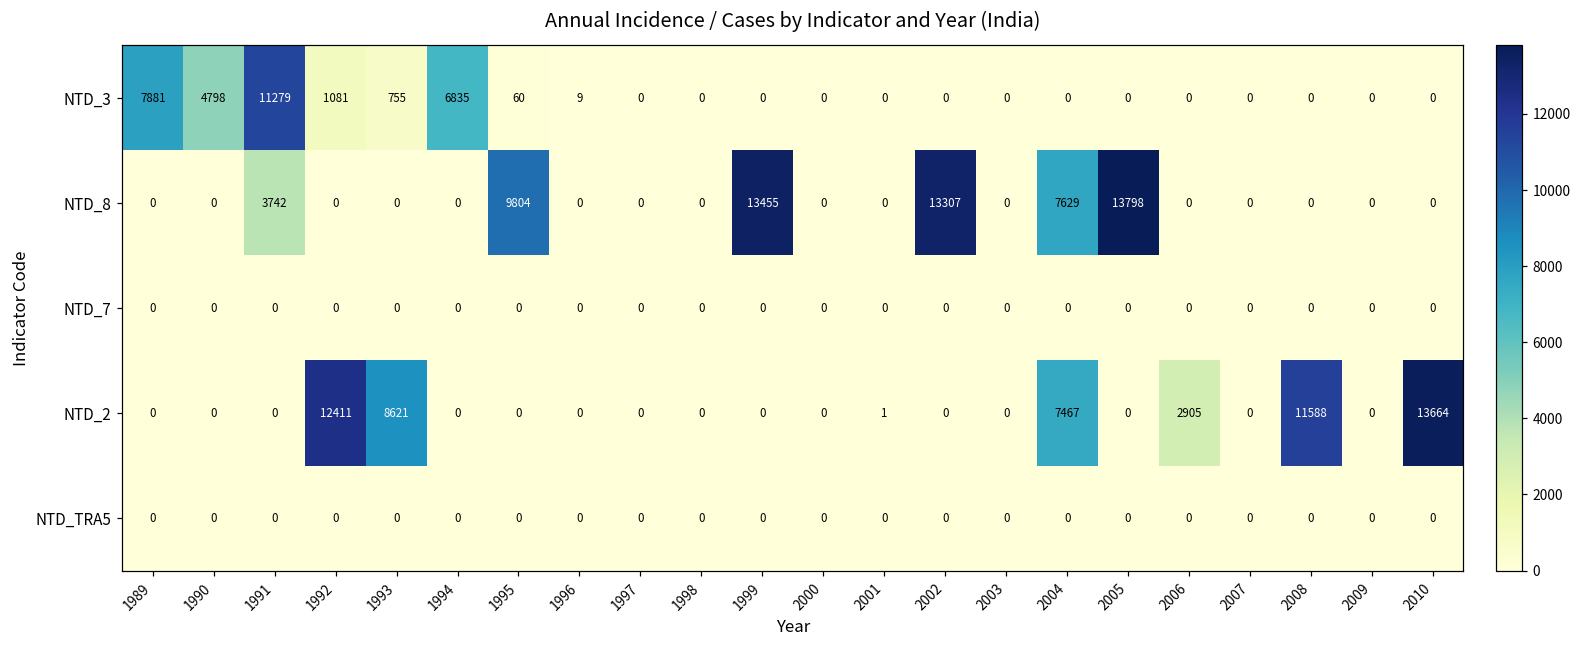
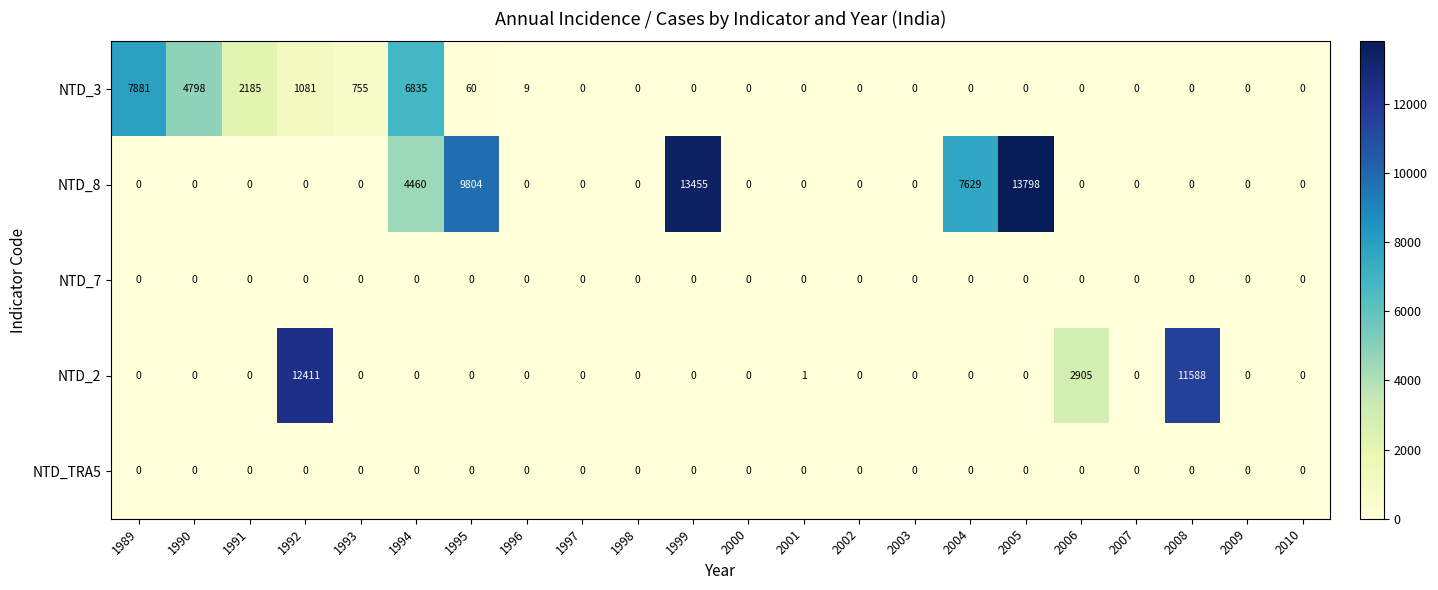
  {
    "NTD_3": {
      "1989": 7881,
      "1990": 4798,
-     "1991": 11279,
+     "1991": 2185,
      "1992": 1081,
      "1993": 755,
      "1994": 6835,
      "1995": 60,
      "1996": 9,
      "1997": 0,
      "1998": 0,
      "1999": 0,
      "2000": 0,
      "2001": 0,
      "2002": 0,
      "2003": 0,
      "2004": 0,
      "2005": 0,
      "2006": 0,
      "2007": 0,
      "2008": 0,
      "2009": 0,
      "2010": 0
    },
    "NTD_8": {
      "1989": 0,
      "1990": 0,
-     "1991": 3742,
+     "1991": 0,
      "1992": 0,
      "1993": 0,
-     "1994": 0,
+     "1994": 4460,
      "1995": 9804,
      "1996": 0,
      "1997": 0,
      "1998": 0,
      "1999": 13455,
      "2000": 0,
      "2001": 0,
-     "2002": 13307,
+     "2002": 0,
      "2003": 0,
      "2004": 7629,
      "2005": 13798,
      "2006": 0,
      "2007": 0,
      "2008": 0,
      "2009": 0,
      "2010": 0
    },
    "NTD_7": {
      "1989": 0,
      "1990": 0,
      "1991": 0,
      "1992": 0,
      "1993": 0,
      "1994": 0,
      "1995": 0,
      "1996": 0,
      "1997": 0,
      "1998": 0,
      "1999": 0,
      "2000": 0,
      "2001": 0,
      "2002": 0,
      "2003": 0,
      "2004": 0,
      "2005": 0,
      "2006": 0,
      "2007": 0,
      "2008": 0,
      "2009": 0,
      "2010": 0
    },
    "NTD_2": {
      "1989": 0,
      "1990": 0,
      "1991": 0,
      "1992": 12411,
-     "1993": 8621,
+     "1993": 0,
      "1994": 0,
      "1995": 0,
      "1996": 0,
      "1997": 0,
      "1998": 0,
      "1999": 0,
      "2000": 0,
      "2001": 1,
      "2002": 0,
      "2003": 0,
-     "2004": 7467,
+     "2004": 0,
      "2005": 0,
      "2006": 2905,
      "2007": 0,
      "2008": 11588,
      "2009": 0,
-     "2010": 13664
+     "2010": 0
    },
    "NTD_TRA5": {
      "1989": 0,
      "1990": 0,
      "1991": 0,
      "1992": 0,
      "1993": 0,
      "1994": 0,
      "1995": 0,
      "1996": 0,
      "1997": 0,
      "1998": 0,
      "1999": 0,
      "2000": 0,
      "2001": 0,
      "2002": 0,
      "2003": 0,
      "2004": 0,
      "2005": 0,
      "2006": 0,
      "2007": 0,
      "2008": 0,
      "2009": 0,
      "2010": 0
    }
  }
